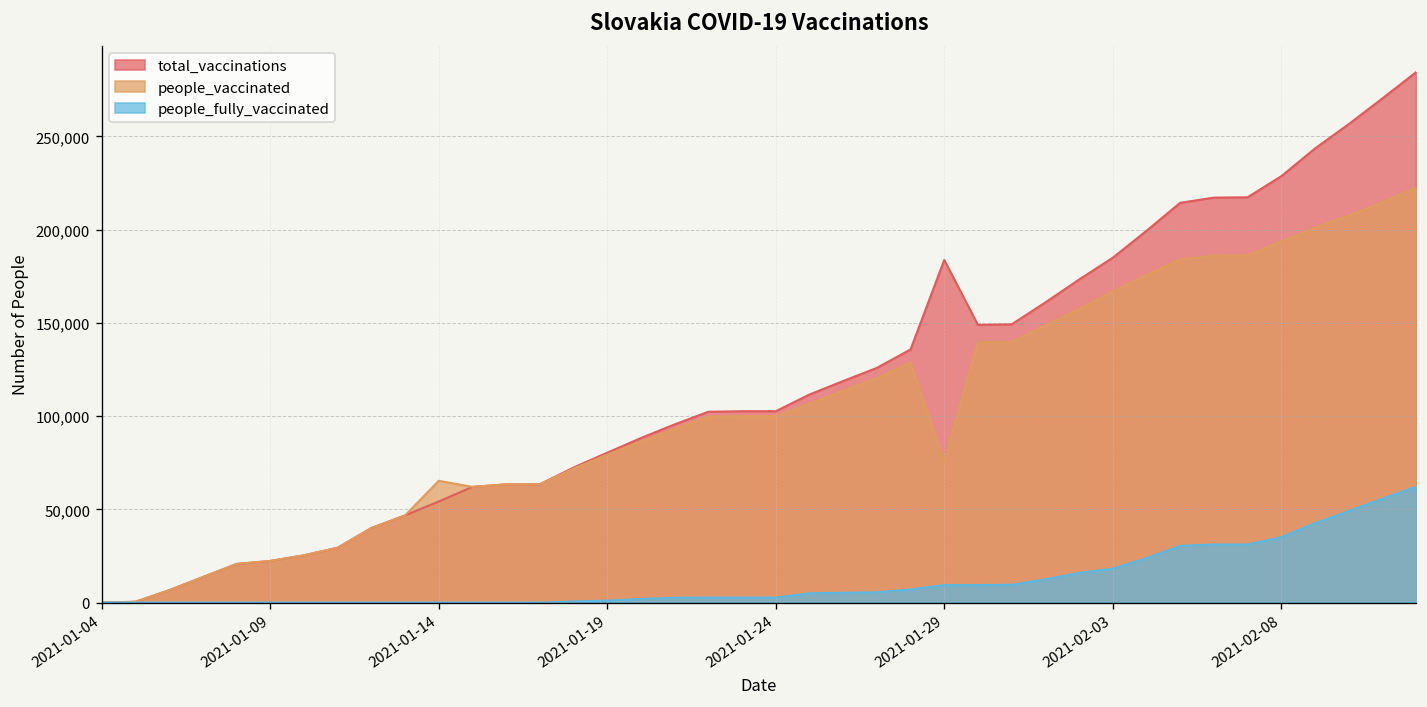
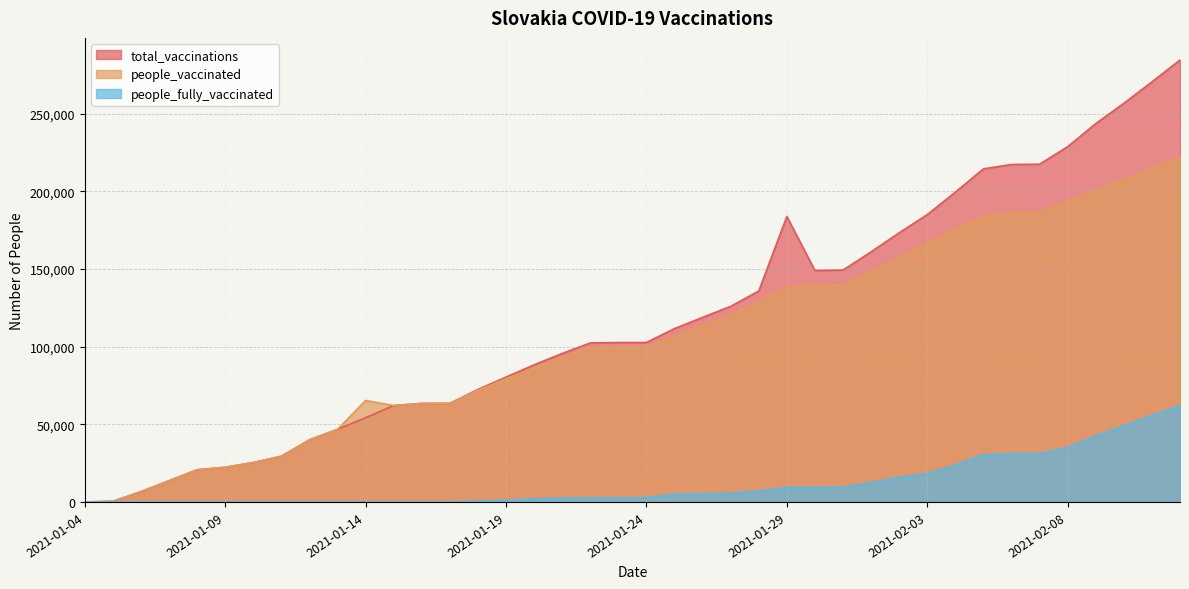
  {
    "total_vaccinations": {
      "2021-01-14": "54,000",
      "2021-01-24": "103,000",
      "2021-01-29": "184,000",
      "2021-02-03": "185,000",
      "2021-02-08": "229,000"
    },
    "people_vaccinated": {
      "2021-01-14": "65,000",
      "2021-01-24": "100,000",
-     "2021-01-29": "75,000",
+     "2021-01-29": "138,000",
      "2021-02-03": "167,000",
      "2021-02-08": "194,000"
    },
    "people_fully_vaccinated": {
      "2021-01-09": "0",
      "2021-01-14": "0",
      "2021-01-19": "1,000",
      "2021-01-24": "3,000",
      "2021-01-29": "9,000",
      "2021-02-03": "18,000",
      "2021-02-08": "35,000"
    }
  }
